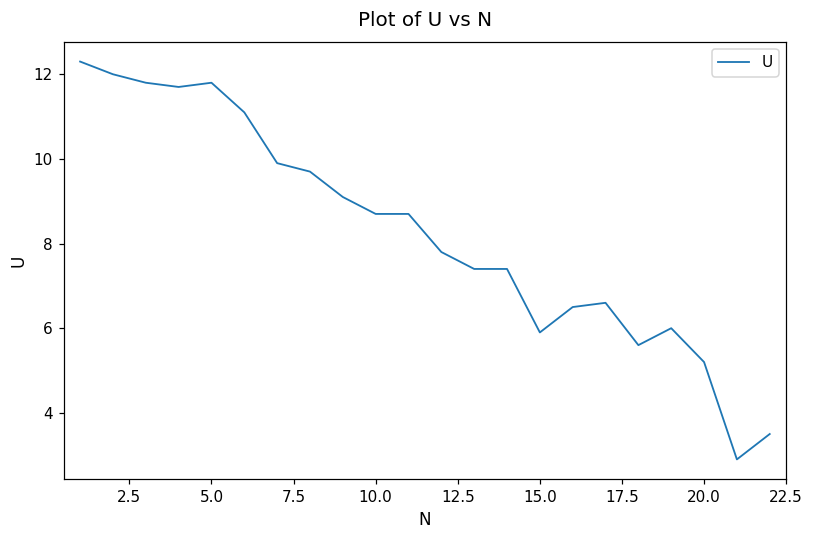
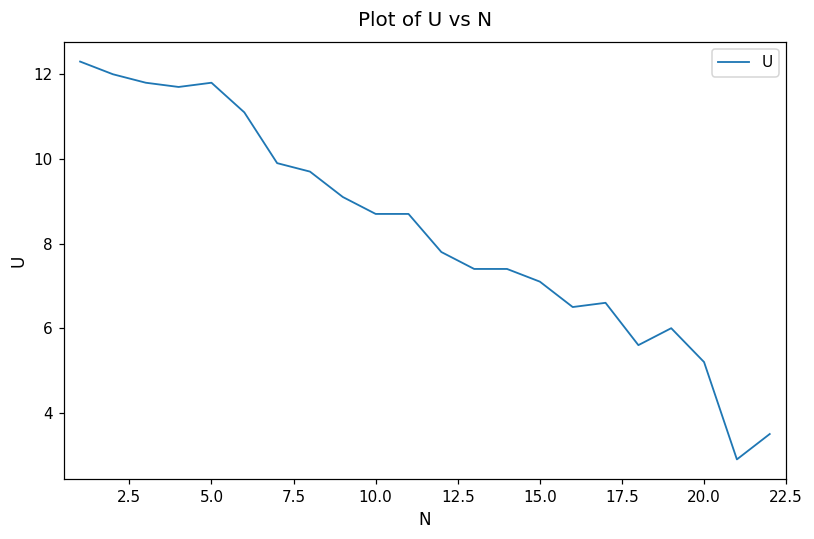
  {
    "5.0": 11.8,
    "10.0": 8.7,
-   "15.0": 5.9,
+   "15.0": 7.1,
    "20.0": 5.2
  }
